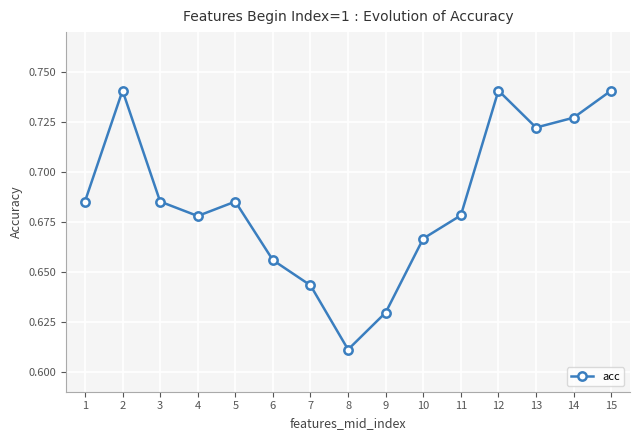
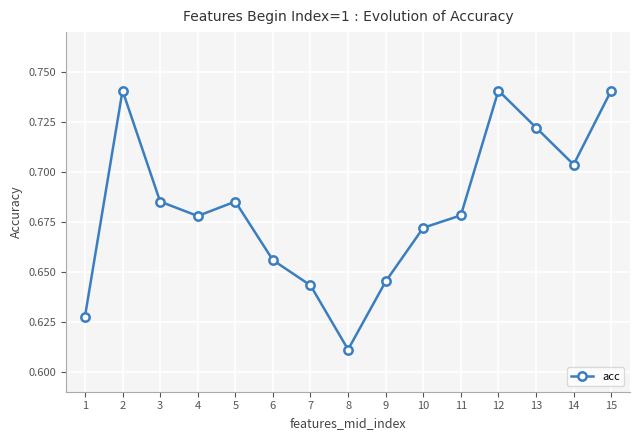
  {
-   "1": 0.685,
+   "1": 0.628,
    "2": 0.741,
    "3": 0.685,
    "4": 0.678,
    "5": 0.685,
    "6": 0.656,
    "7": 0.643,
    "8": 0.611,
-   "9": 0.630,
-   "10": 0.667,
+   "9": 0.645,
+   "10": 0.672,
    "11": 0.678,
    "12": 0.741,
    "13": 0.722,
-   "14": 0.727,
+   "14": 0.704,
    "15": 0.741
  }
